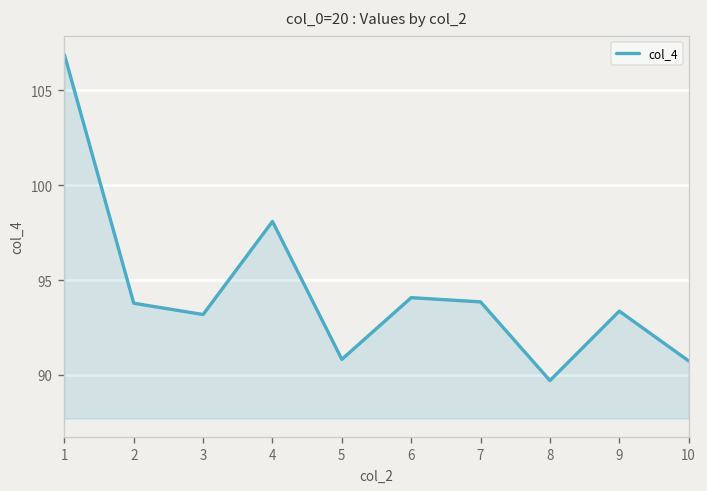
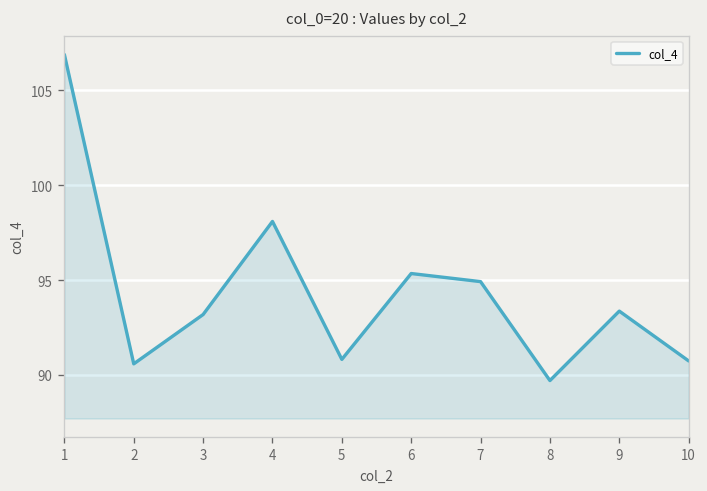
  {
    "1": 106.9,
-   "2": 93.8,
+   "2": 90.6,
    "3": 93.2,
    "4": 98.1,
    "5": 90.8,
-   "6": 94.1,
-   "7": 93.8,
+   "6": 95.3,
+   "7": 94.9,
    "8": 89.7,
    "9": 93.4,
    "10": 90.7
  }
